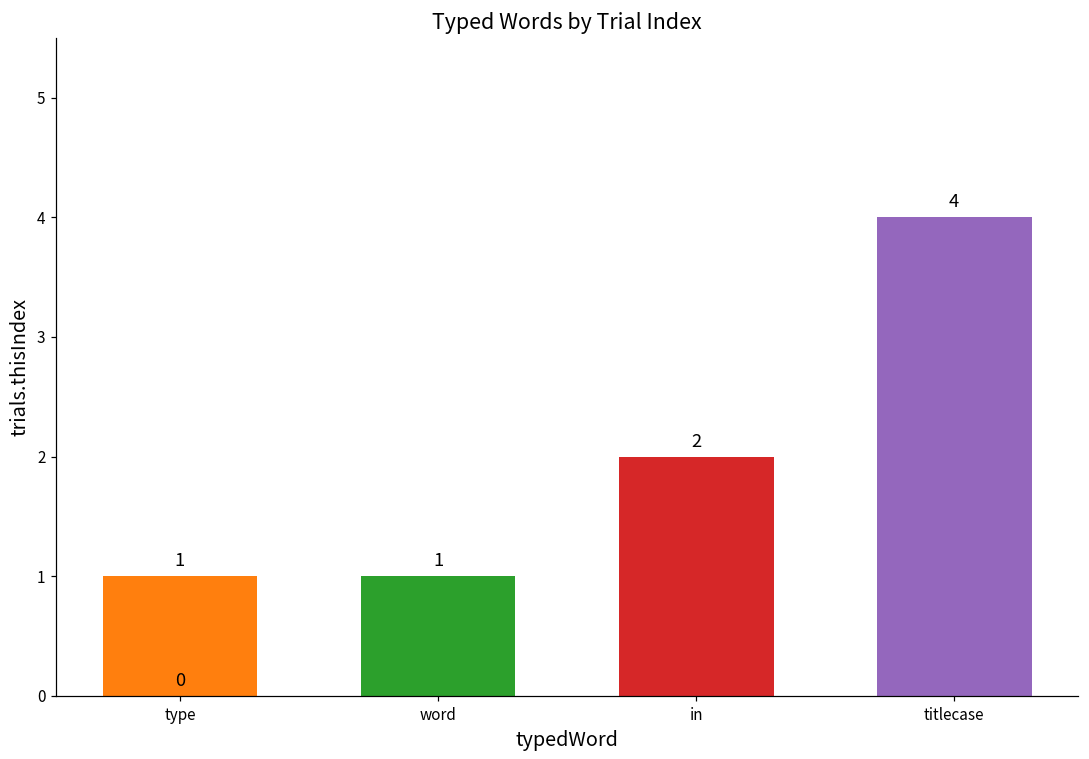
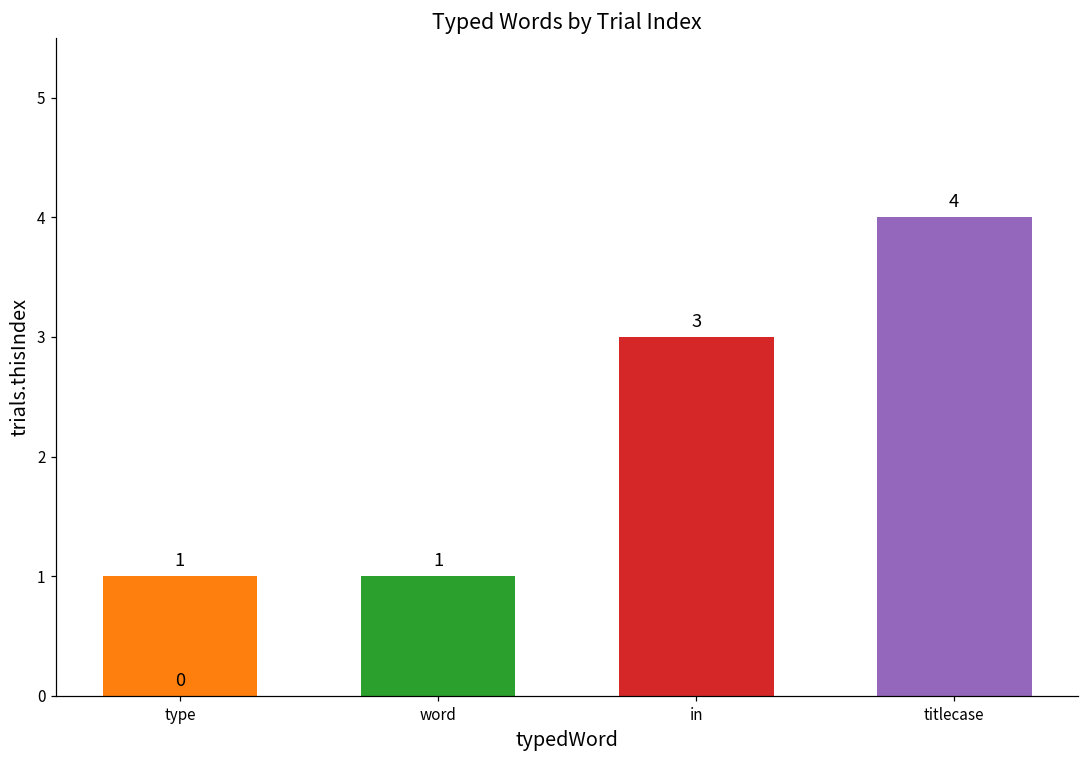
  {
    "word": 1,
-   "in": 2,
+   "in": 3,
    "titlecase": 4
  }
